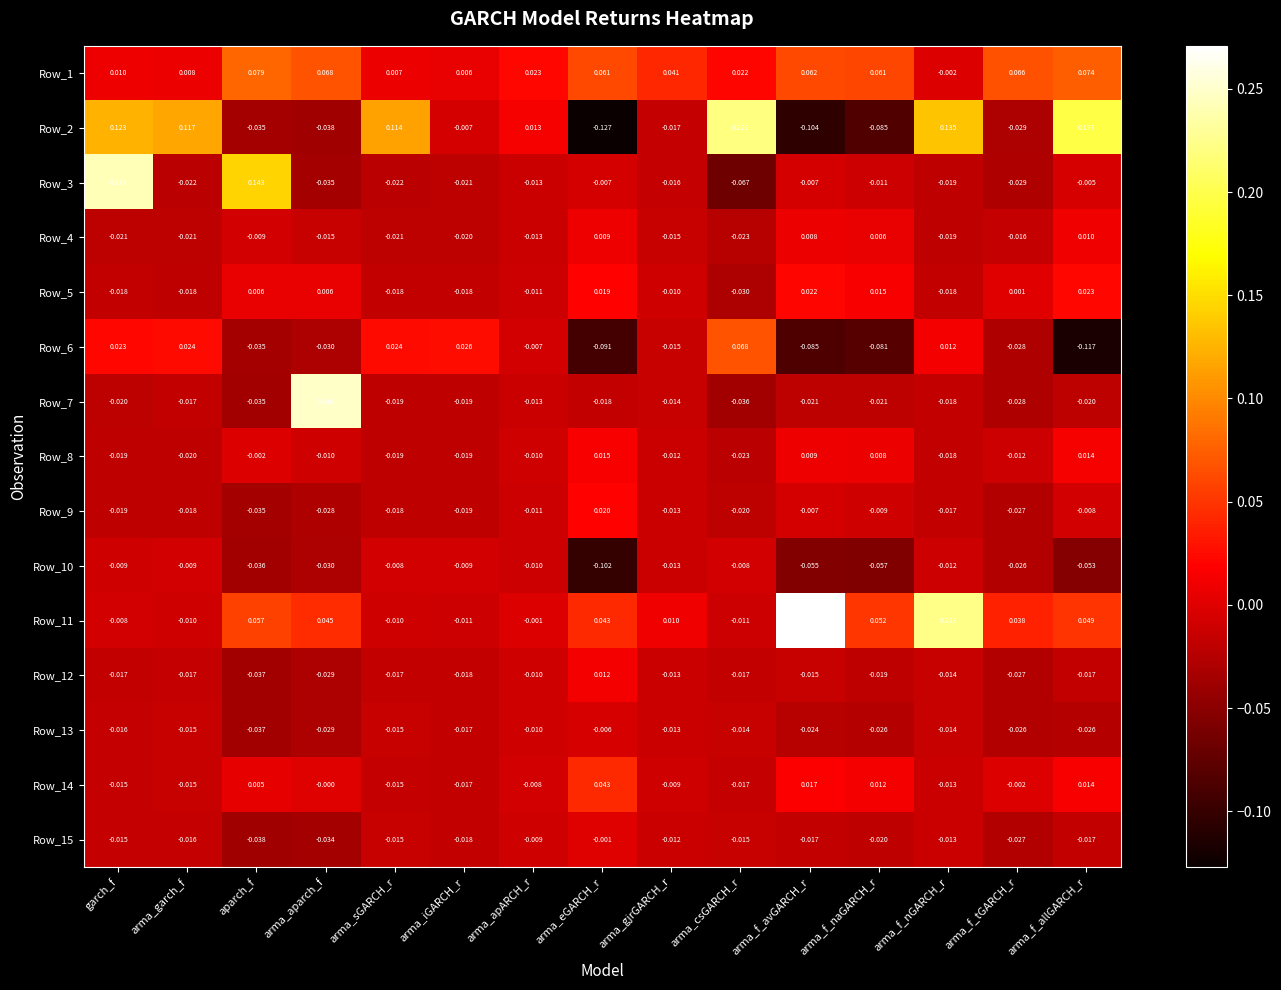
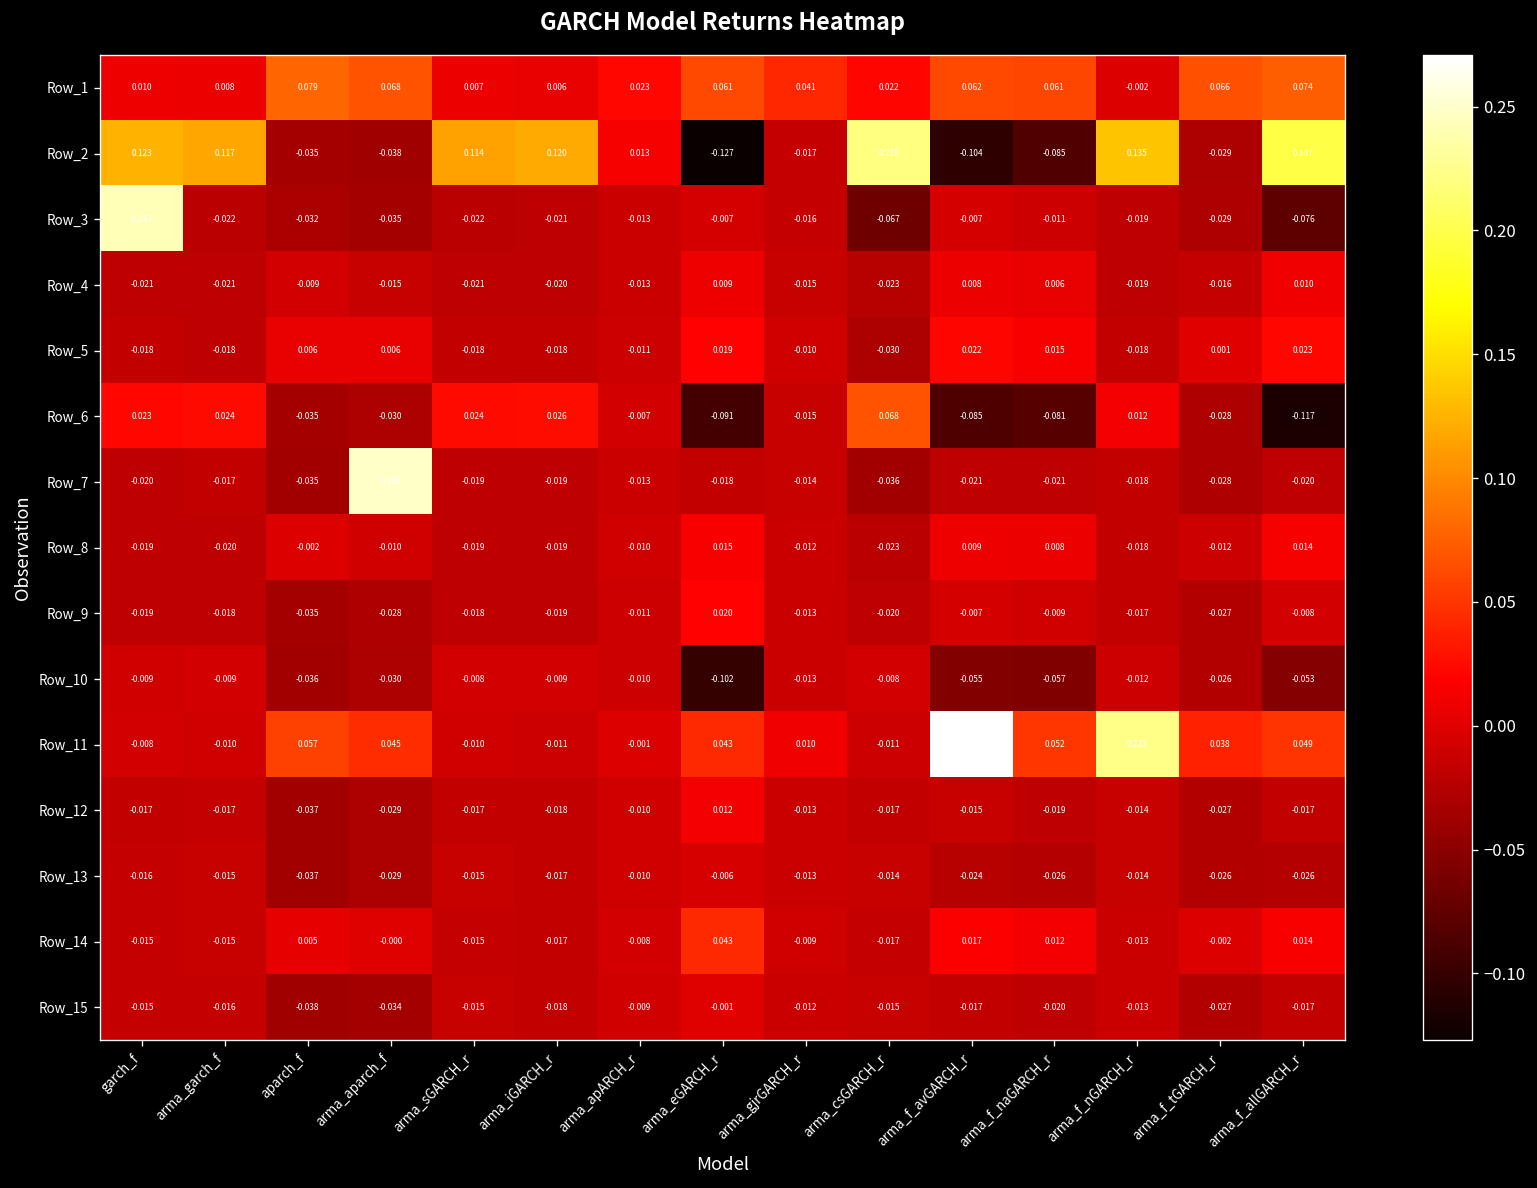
  {
    "Row_2": {
      "garch_f": 0.123,
      "arma_garch_f": 0.117,
      "aparch_f": -0.035,
      "arma_aparch_f": -0.038,
      "arma_sGARCH_r": 0.114,
-     "arma_iGARCH_r": -0.007,
+     "arma_iGARCH_r": 0.120,
      "arma_apARCH_r": 0.013,
      "arma_eGARCH_r": -0.127,
      "arma_gjrGARCH_r": -0.017,
      "arma_csGARCH_r": 0.220,
      "arma_f_avGARCH_r": -0.104,
      "arma_f_naGARCH_r": -0.085,
      "arma_f_nGARCH_r": 0.135,
      "arma_f_tGARCH_r": -0.029,
      "arma_f_allGARCH_r": 0.197
    },
    "Row_3": {
      "garch_f": 0.243,
      "arma_garch_f": -0.022,
-     "aparch_f": 0.143,
+     "aparch_f": -0.032,
      "arma_aparch_f": -0.035,
      "arma_sGARCH_r": -0.022,
      "arma_iGARCH_r": -0.021,
      "arma_apARCH_r": -0.013,
      "arma_eGARCH_r": -0.007,
      "arma_gjrGARCH_r": -0.016,
      "arma_csGARCH_r": -0.067,
      "arma_f_avGARCH_r": -0.007,
      "arma_f_naGARCH_r": -0.011,
      "arma_f_nGARCH_r": -0.019,
      "arma_f_tGARCH_r": -0.029,
-     "arma_f_allGARCH_r": -0.005
+     "arma_f_allGARCH_r": -0.076
    }
  }
